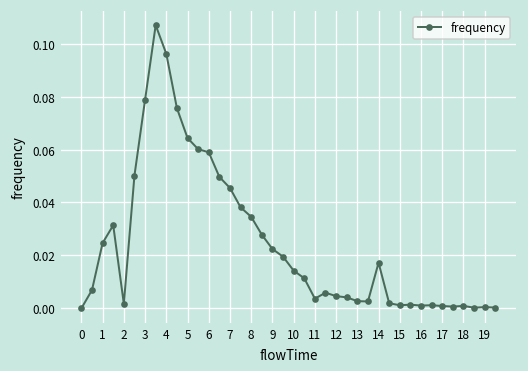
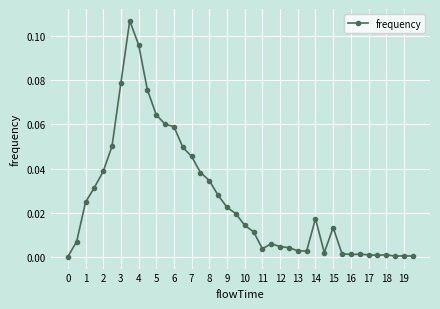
  {
    "0": 0.000,
    "1": 0.025,
-   "2": 0.002,
+   "2": 0.039,
    "3": 0.079,
    "4": 0.096,
    "5": 0.064,
    "6": 0.059,
    "7": 0.045,
    "8": 0.035,
    "9": 0.022,
    "10": 0.014,
    "11": 0.004,
    "12": 0.005,
    "13": 0.003,
    "14": 0.017,
-   "15": 0.001,
+   "15": 0.013,
    "16": 0.001,
    "17": 0.001,
    "18": 0.001,
    "19": 0.000
  }
